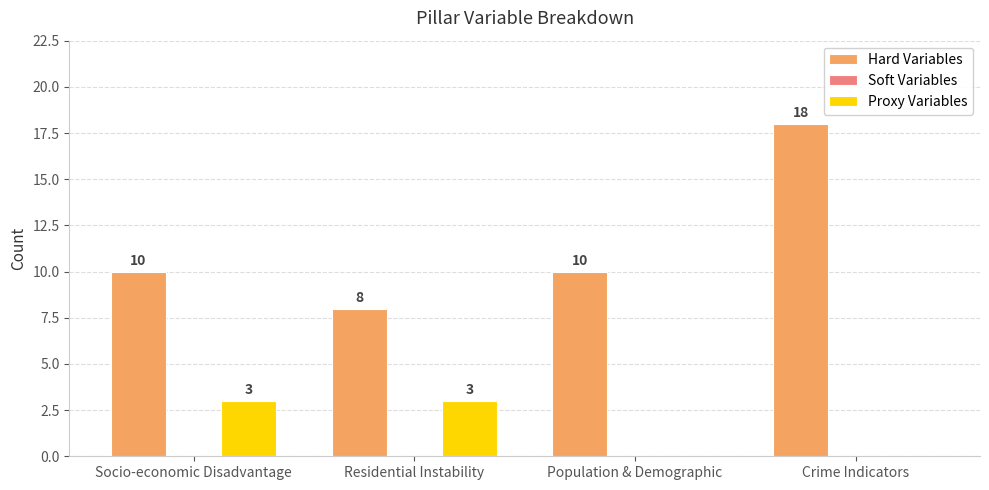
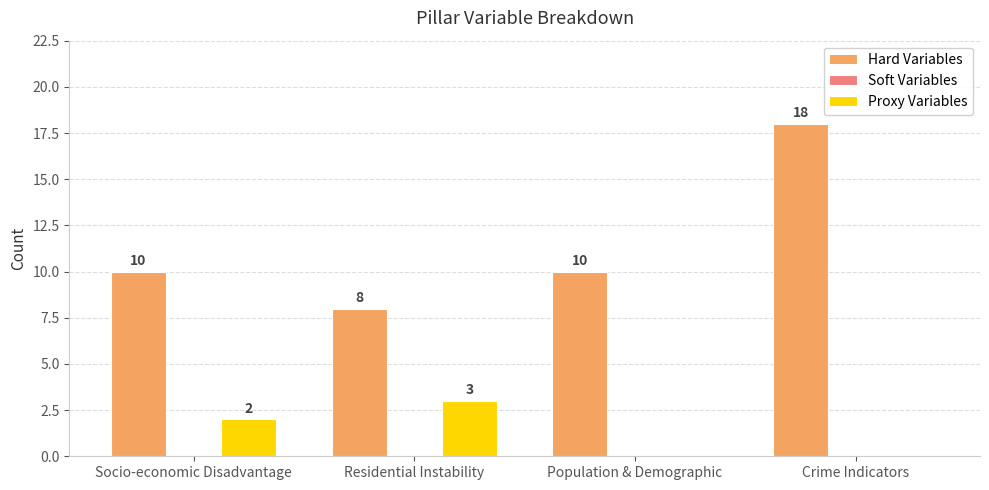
  {
    "Proxy Variables": {
-     "Socio-economic Disadvantage": 3,
+     "Socio-economic Disadvantage": 2,
      "Residential Instability": 3
    }
  }
